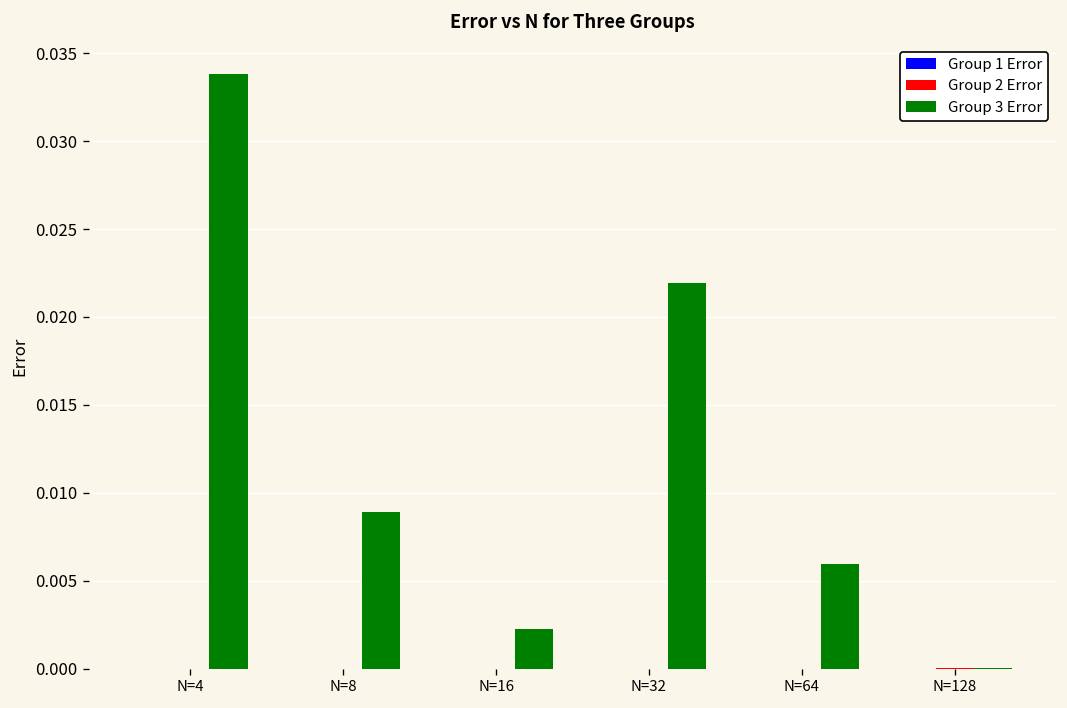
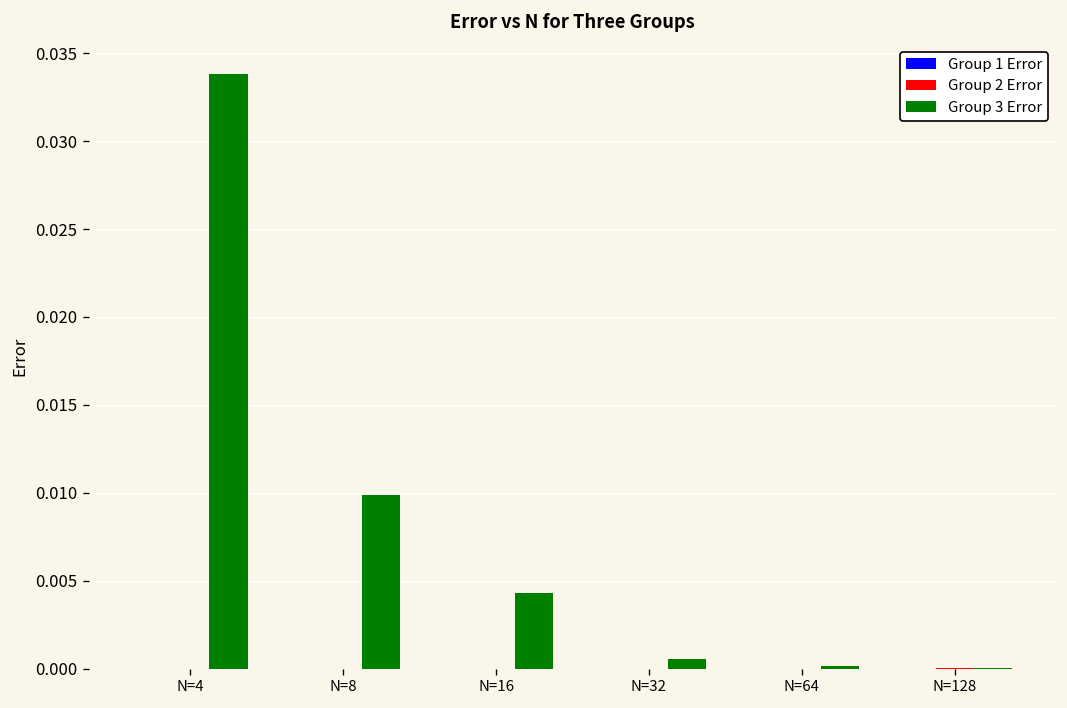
  {
    "Group 3 Error": {
      "N=4": 0.0338,
-     "N=8": 0.0089,
-     "N=16": 0.0023,
-     "N=32": 0.0219,
-     "N=64": 0.0059
+     "N=8": 0.0099,
+     "N=16": 0.0043,
+     "N=32": 0.0006,
+     "N=64": 0.0002
    }
  }
